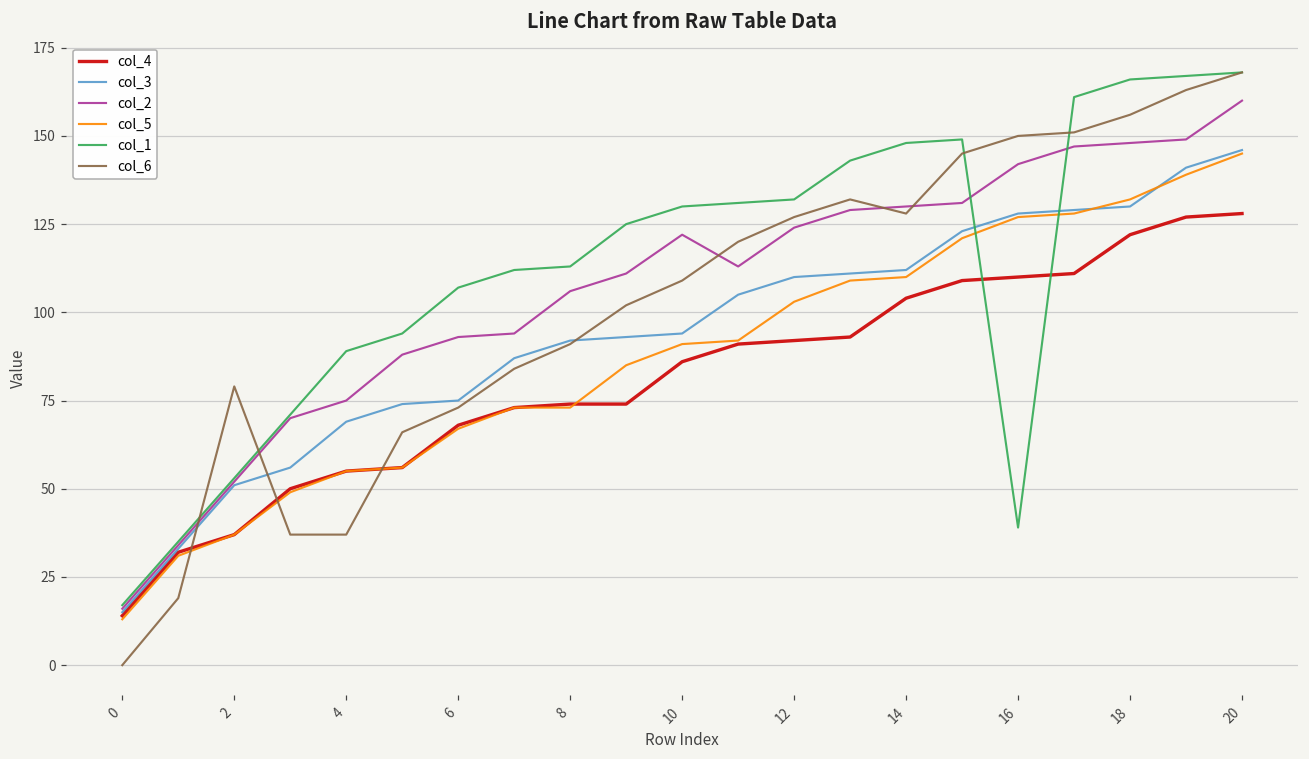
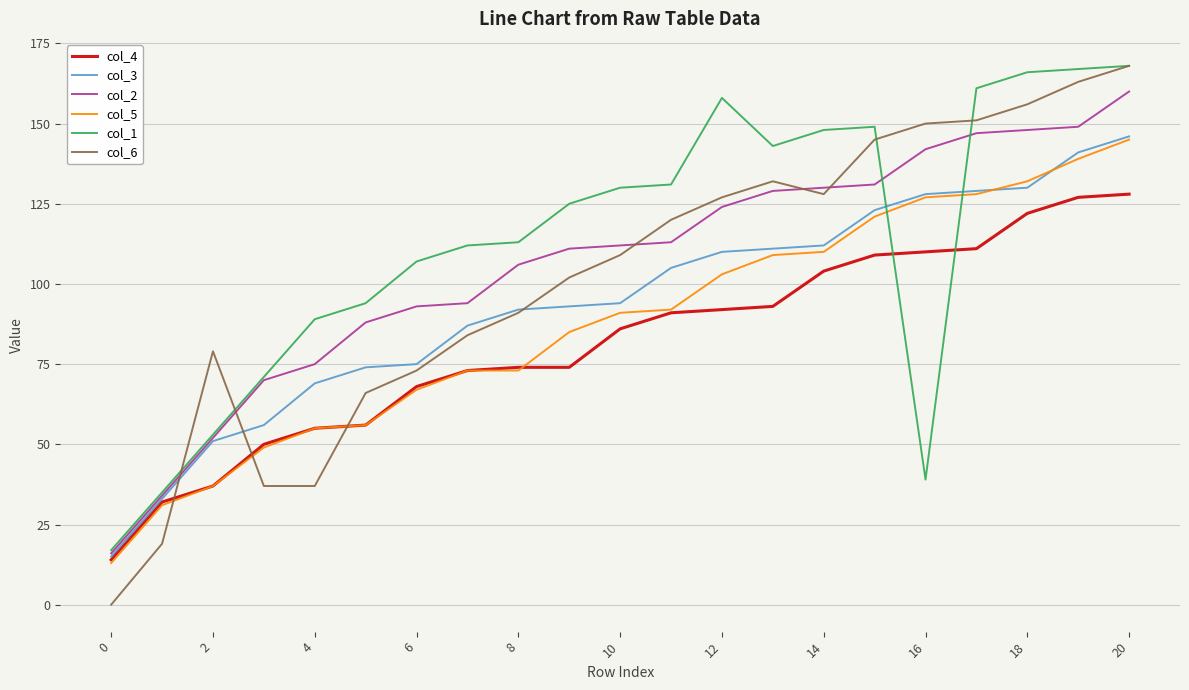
  {
    "col_4": {
      "0": 14,
      "6": 68,
      "8": 74,
      "10": 86,
      "12": 92,
      "14": 104,
      "16": 110,
      "18": 122,
      "20": 128
    },
    "col_3": {
      "0": 15,
      "2": 51,
      "4": 69,
      "6": 75,
      "8": 92,
      "10": 94,
      "12": 110,
      "14": 112,
      "16": 128,
      "18": 130,
      "20": 146
    },
    "col_2": {
      "0": 16,
      "2": 52,
      "4": 75,
      "6": 93,
      "8": 106,
-     "10": 122,
+     "10": 112,
      "12": 124,
      "14": 130,
      "16": 142,
      "18": 148,
      "20": 160
    },
    "col_5": {
      "0": 13,
      "6": 67,
      "8": 73,
      "10": 91,
      "12": 103,
      "14": 110,
      "16": 127,
      "18": 132,
      "20": 145
    },
    "col_1": {
      "0": 17,
      "2": 53,
      "4": 89,
      "6": 107,
      "8": 113,
      "10": 130,
-     "12": 132,
+     "12": 158,
      "14": 148,
      "16": 39,
      "18": 166
    },
    "col_6": {
      "0": 0,
      "2": 79,
      "4": 37,
      "6": 73,
      "8": 91,
      "10": 109,
      "12": 127,
      "14": 128,
      "16": 150,
      "18": 156
    }
  }
